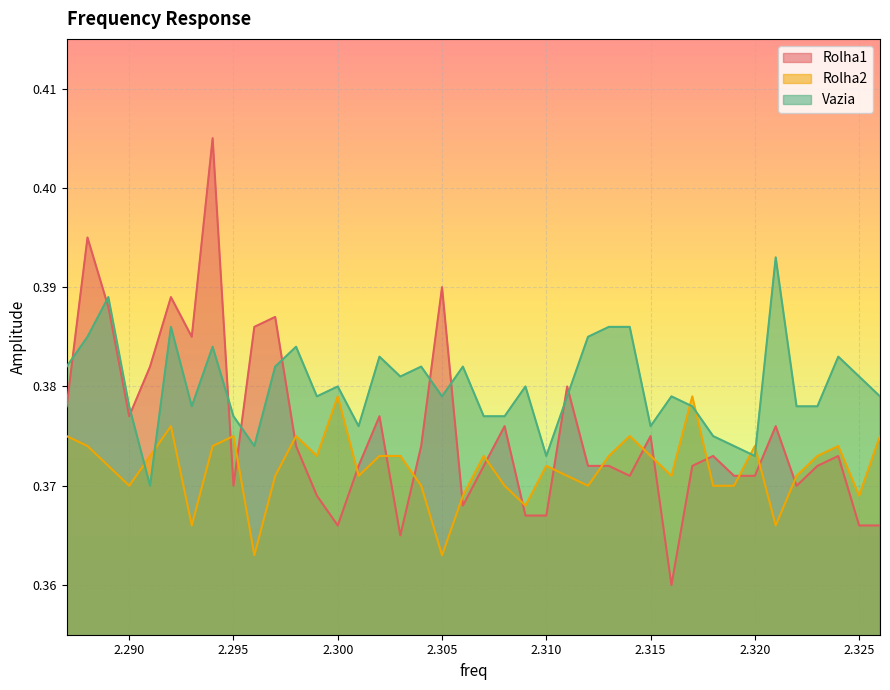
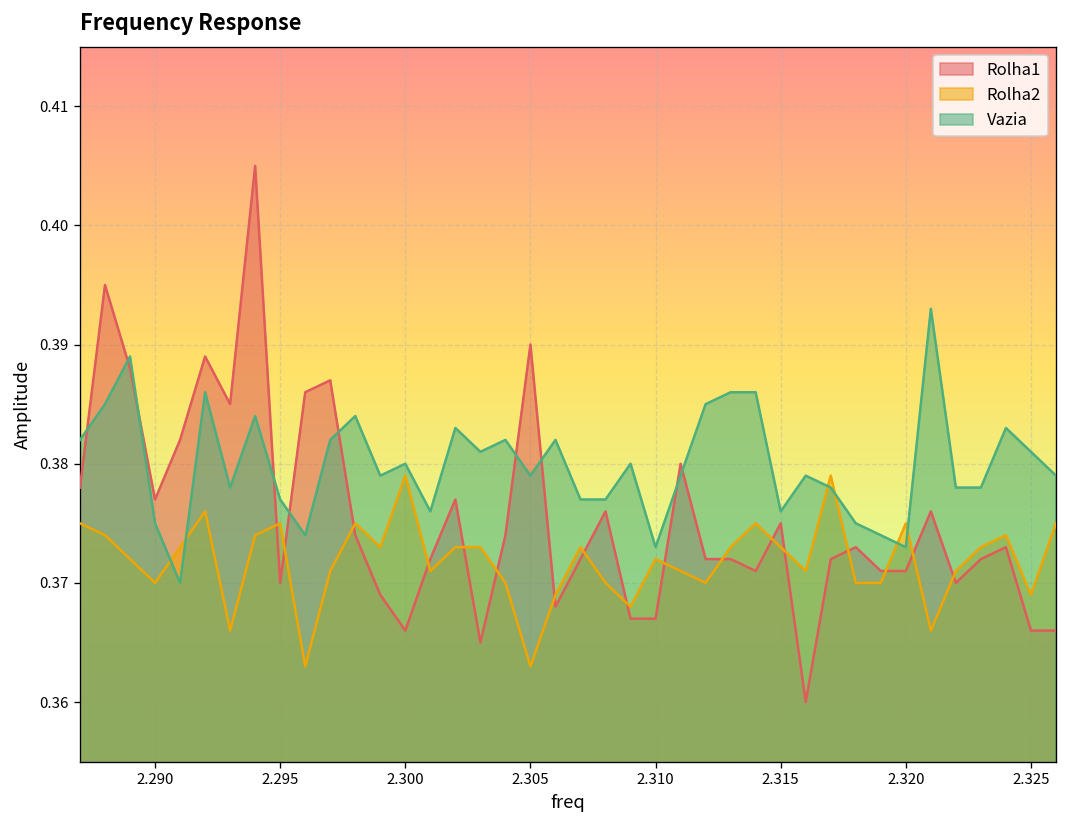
  {
    "Rolha1": {
      "2.290": 0.377,
      "2.295": 0.370,
      "2.300": 0.366,
      "2.305": 0.390,
      "2.310": 0.367,
      "2.315": 0.375,
      "2.320": 0.371,
      "2.325": 0.366
    },
    "Rolha2": {
      "2.290": 0.370,
      "2.295": 0.375,
      "2.300": 0.379,
      "2.305": 0.363,
      "2.310": 0.372,
      "2.315": 0.373,
-     "2.320": 0.374,
+     "2.320": 0.375,
      "2.325": 0.369
    },
    "Vazia": {
-     "2.290": 0.378,
+     "2.290": 0.375,
      "2.295": 0.377,
      "2.300": 0.380,
      "2.305": 0.379,
      "2.310": 0.373,
      "2.315": 0.376,
      "2.320": 0.373,
      "2.325": 0.381
    }
  }
